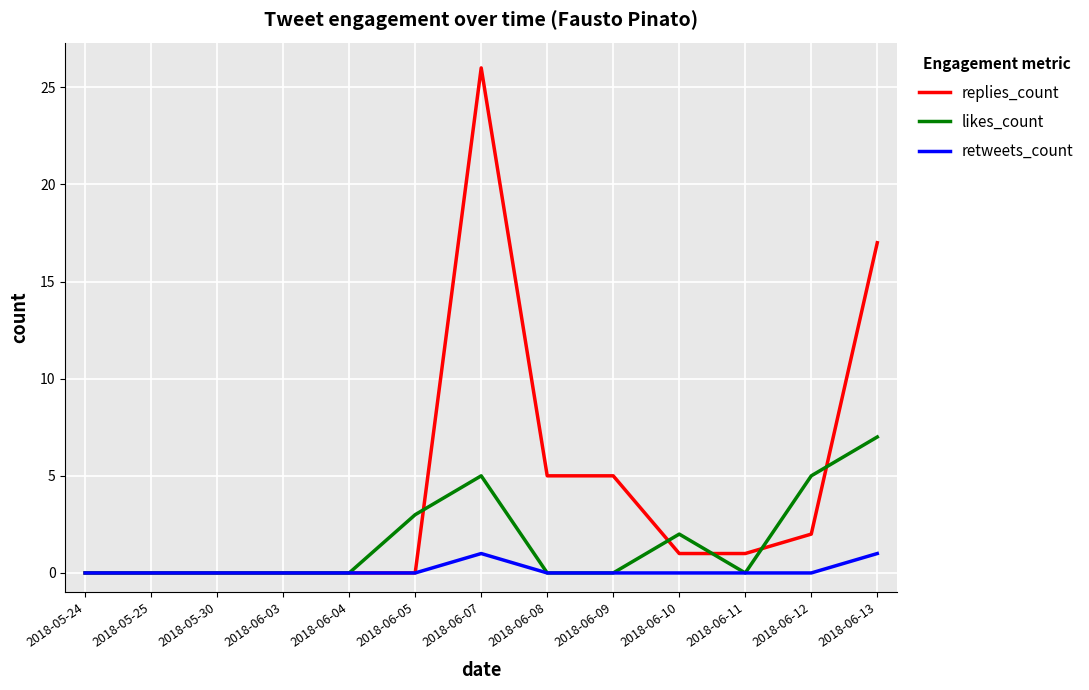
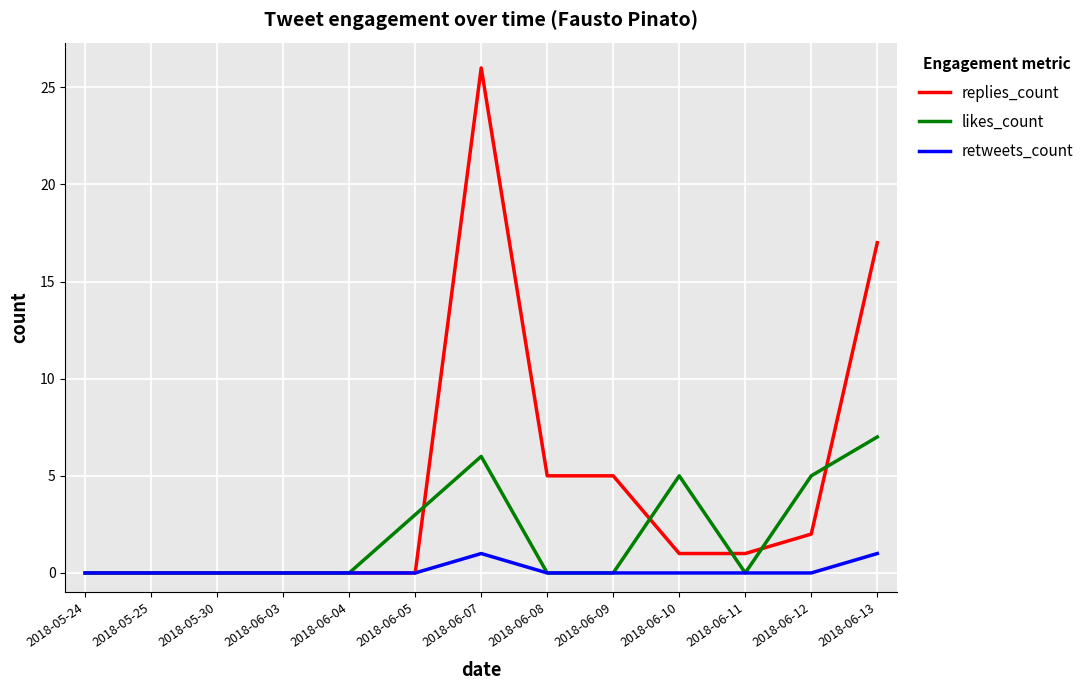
  {
    "replies_count": {
      "2018-06-07": 26,
      "2018-06-08": 5,
      "2018-06-09": 5,
      "2018-06-10": 1,
      "2018-06-11": 1,
      "2018-06-12": 2,
      "2018-06-13": 17
    },
    "likes_count": {
      "2018-06-05": 3,
-     "2018-06-07": 5,
-     "2018-06-10": 2,
+     "2018-06-07": 6,
+     "2018-06-10": 5,
      "2018-06-12": 5,
      "2018-06-13": 7
    },
    "retweets_count": {
      "2018-06-07": 1,
      "2018-06-10": 0,
      "2018-06-12": 0,
      "2018-06-13": 1
    }
  }
